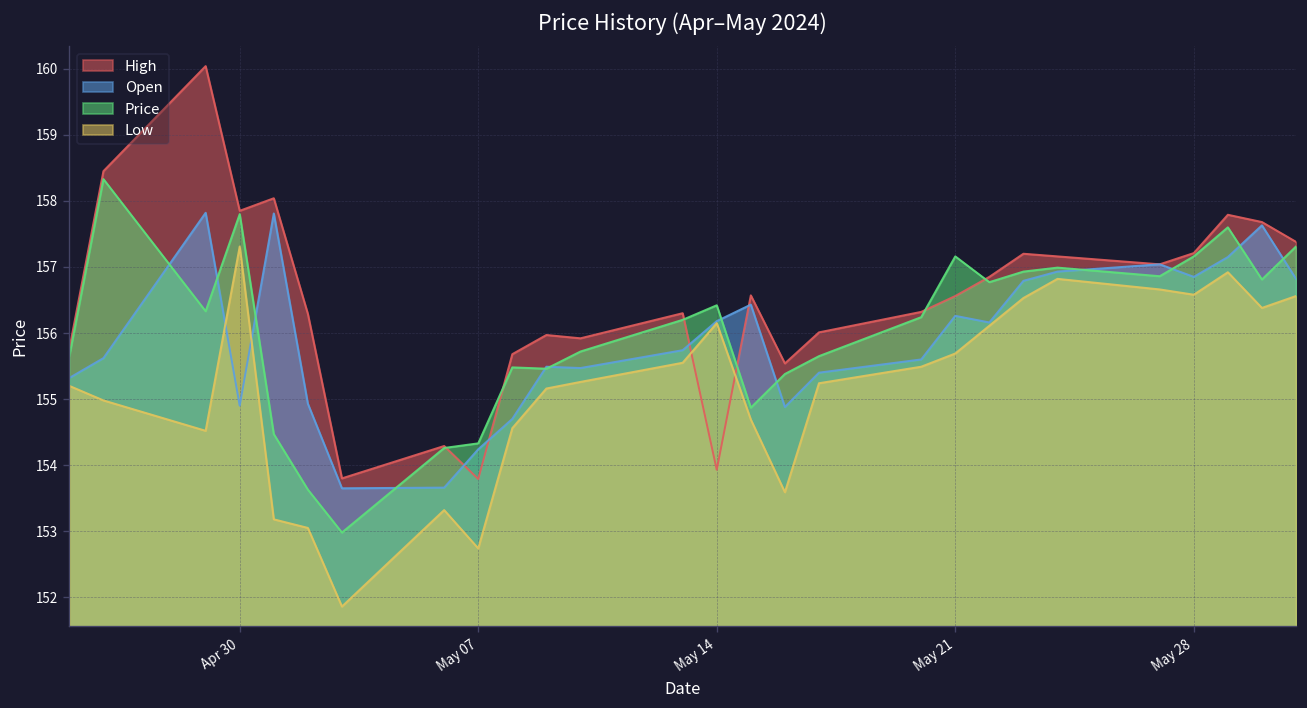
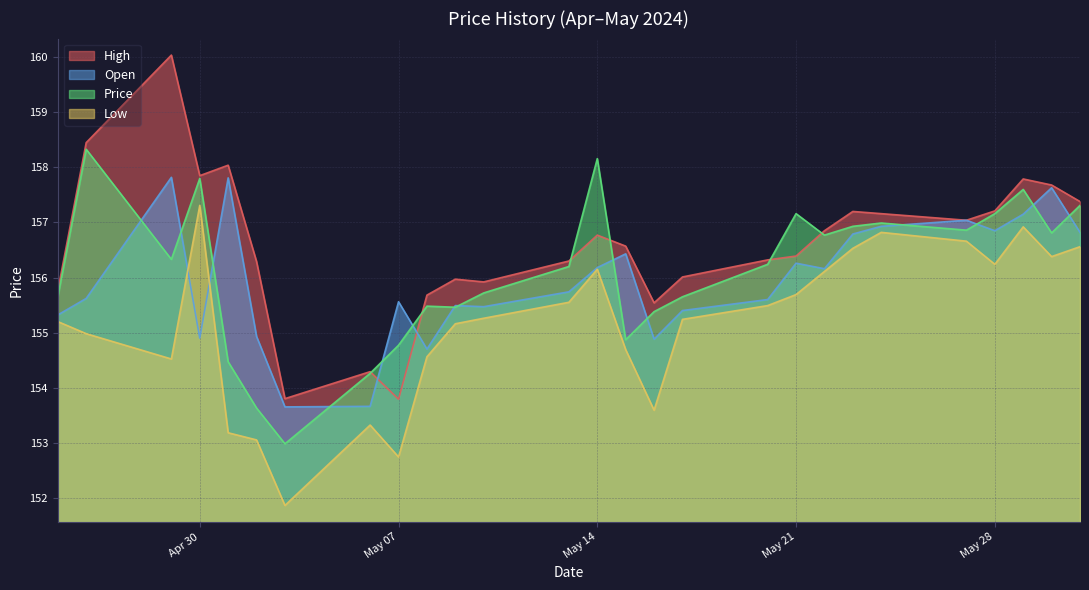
  {
    "High": {
      "Apr 30": 157.9,
      "May 07": 153.8,
-     "May 14": 153.9,
-     "May 21": 156.6,
+     "May 14": 156.8,
+     "May 21": 156.4,
      "May 28": 157.2
    },
    "Open": {
      "Apr 30": 154.9,
-     "May 07": 154.2,
+     "May 07": 155.6,
      "May 21": 156.3,
      "May 28": 156.9
    },
    "Price": {
      "Apr 30": 157.8,
-     "May 07": 154.3,
-     "May 14": 156.4,
+     "May 07": 154.8,
+     "May 14": 158.2,
      "May 21": 157.2,
      "May 28": 157.2
    },
    "Low": {
      "Apr 30": 157.3,
      "May 07": 152.7,
      "May 21": 155.7,
-     "May 28": 156.6
+     "May 28": 156.2
    }
  }
